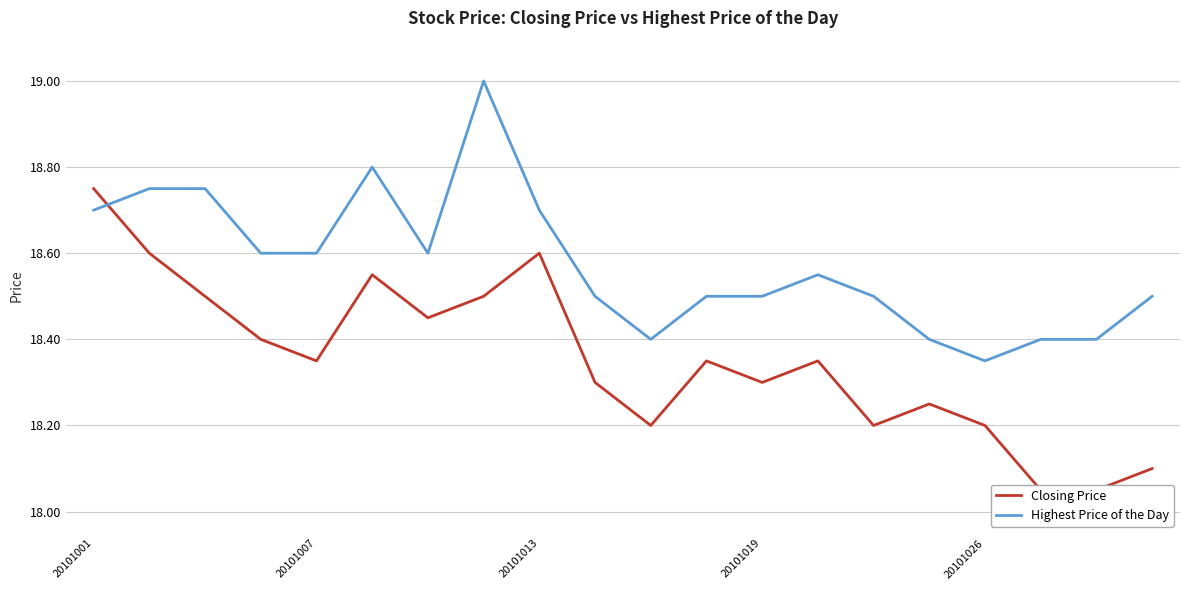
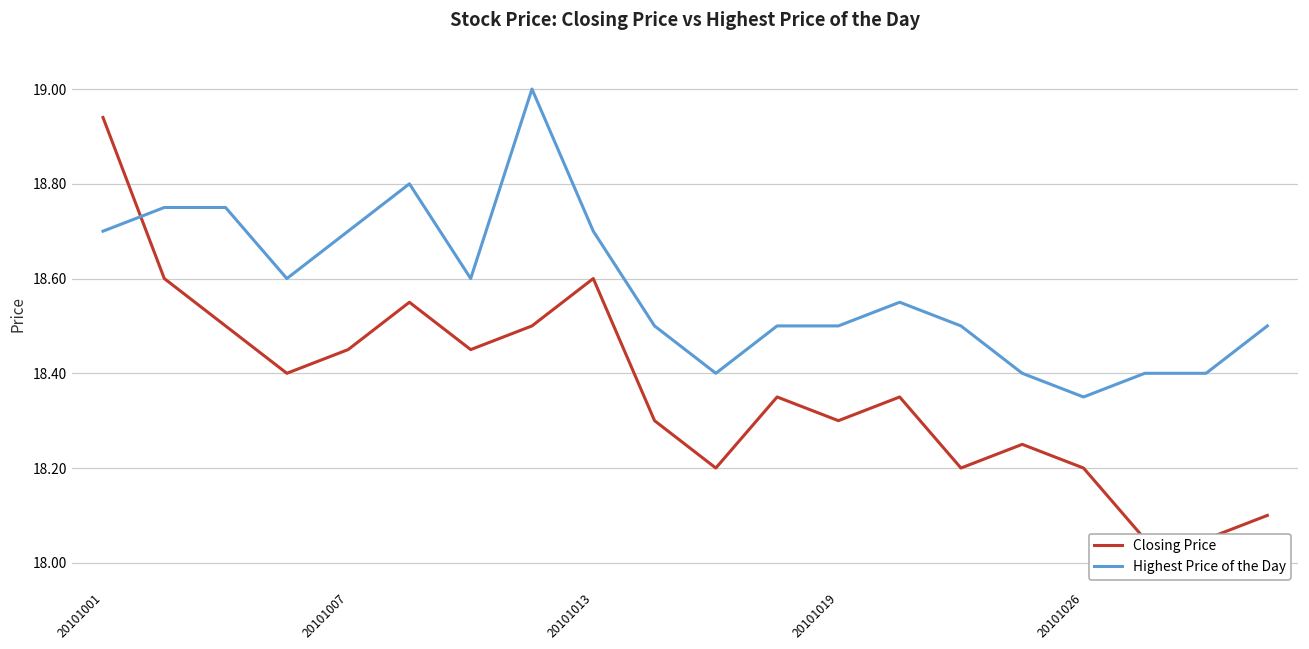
  {
    "Closing Price": {
-     "20101001": 18.75,
-     "20101007": 18.35,
+     "20101001": 18.94,
+     "20101007": 18.45,
      "20101013": 18.60,
      "20101019": 18.30,
      "20101026": 18.20
    },
    "Highest Price of the Day": {
      "20101001": 18.7,
-     "20101007": 18.6,
+     "20101007": 18.7,
      "20101013": 18.7,
      "20101019": 18.5,
      "20101026": 18.35
    }
  }
